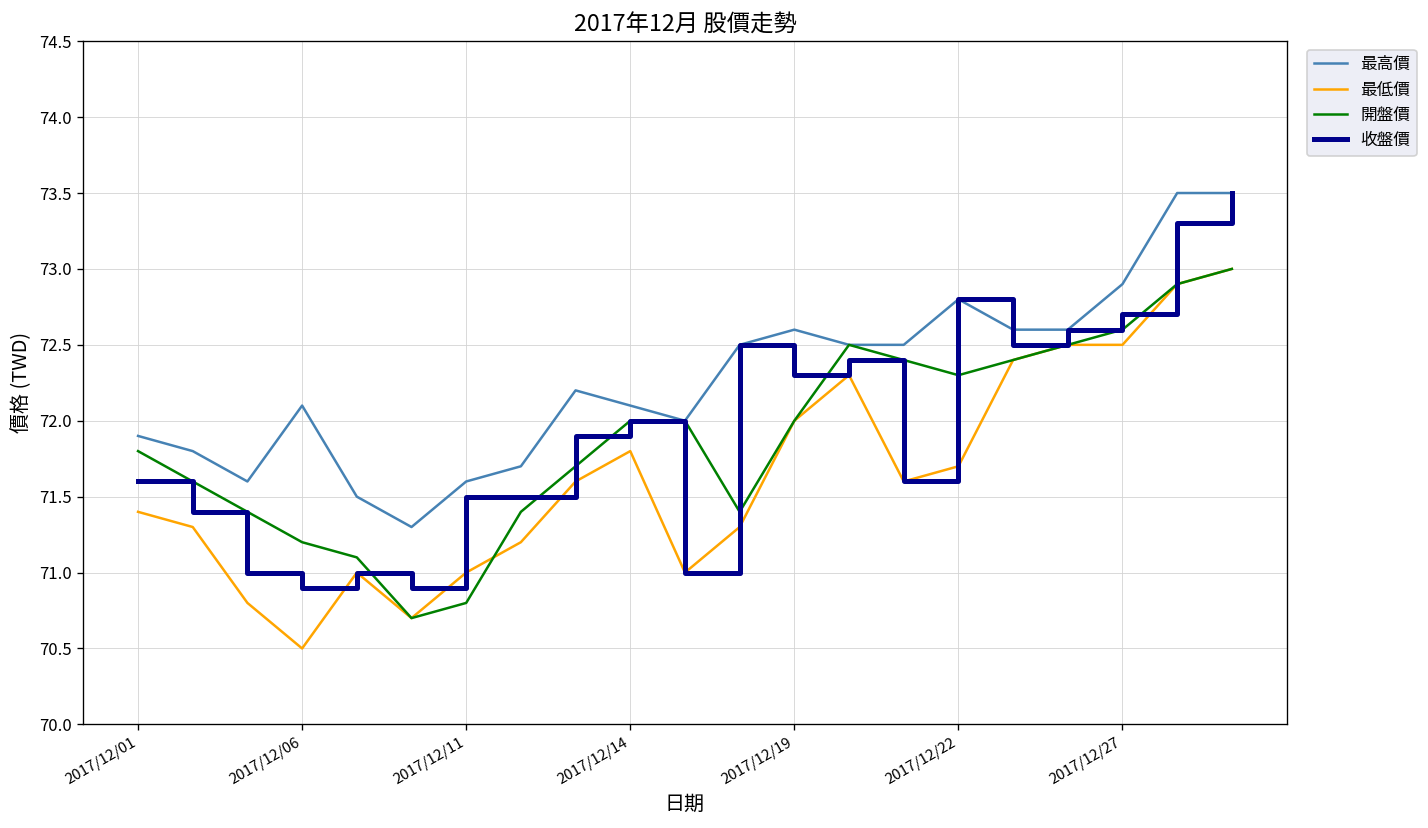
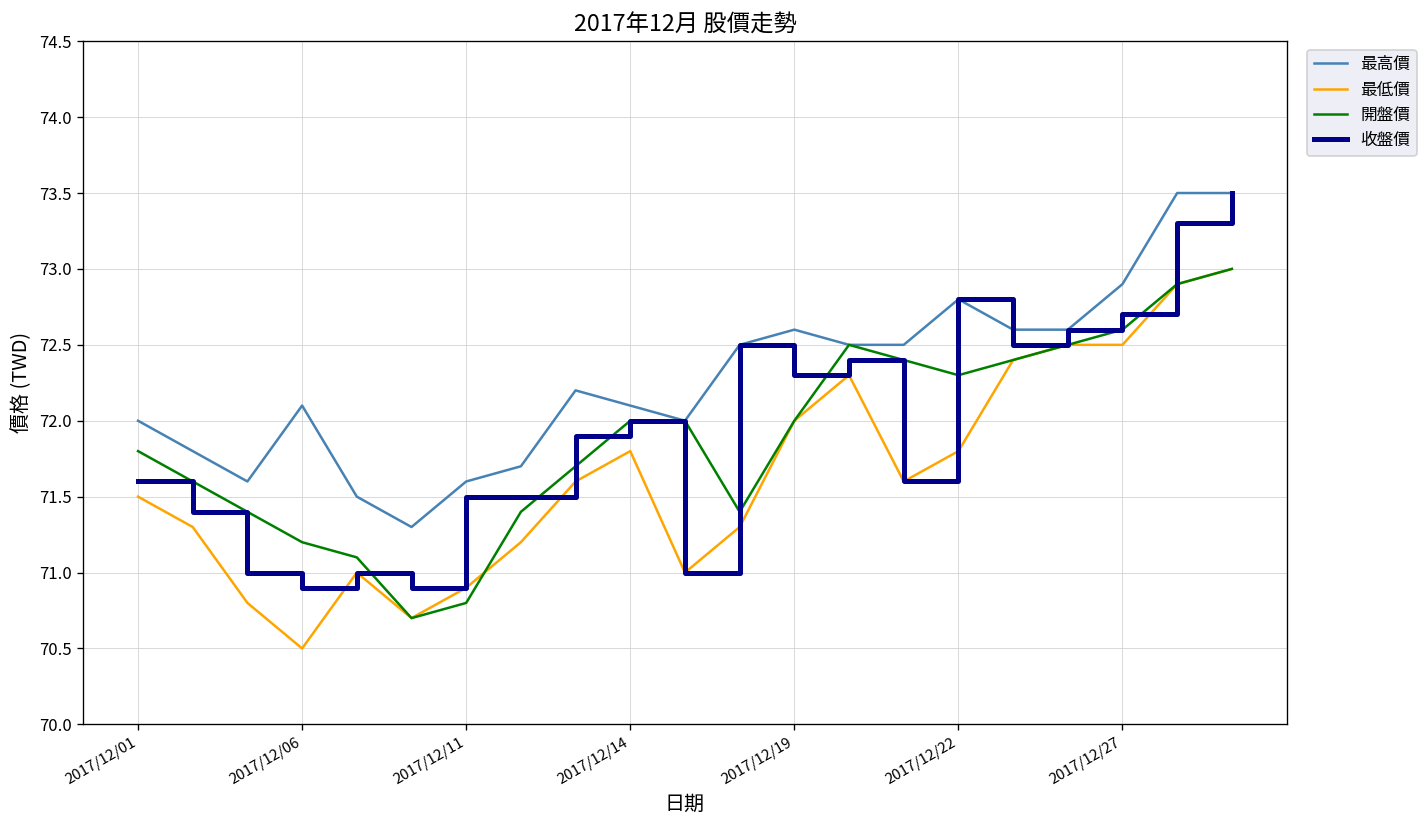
  {
    "最高價": {
-     "2017/12/01": 71.9,
+     "2017/12/01": 72.0,
      "2017/12/06": 72.1,
      "2017/12/11": 71.6,
      "2017/12/14": 72.1,
      "2017/12/19": 72.6,
      "2017/12/27": 72.9
    },
    "最低價": {
-     "2017/12/01": 71.4,
+     "2017/12/01": 71.5,
      "2017/12/06": 70.5,
-     "2017/12/11": 71.0,
+     "2017/12/11": 70.9,
      "2017/12/14": 71.8,
-     "2017/12/22": 71.7,
+     "2017/12/22": 71.8,
      "2017/12/27": 72.5
    },
    "開盤價": {
      "2017/12/01": 71.8,
      "2017/12/06": 71.2,
      "2017/12/11": 70.8,
      "2017/12/22": 72.3,
      "2017/12/27": 72.6
    },
    "收盤價": {
      "2017/12/01": 71.6,
      "2017/12/06": 70.9,
      "2017/12/11": 71.5,
      "2017/12/19": 72.3,
      "2017/12/27": 72.7
    }
  }
